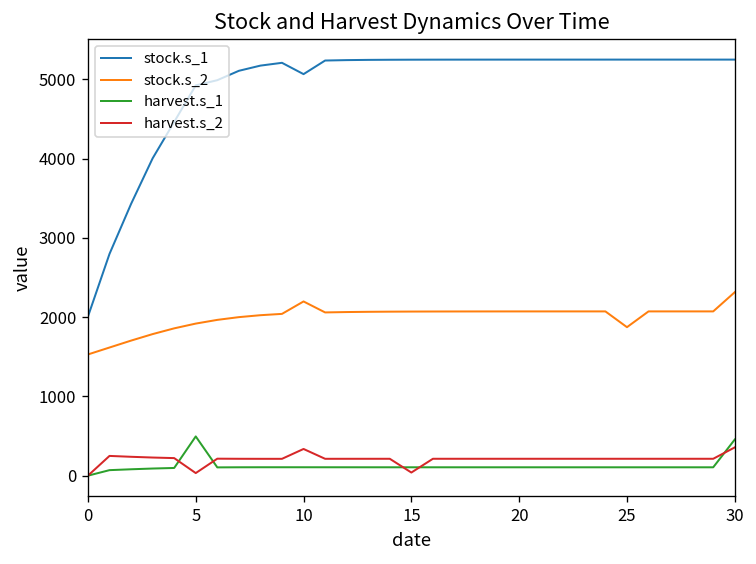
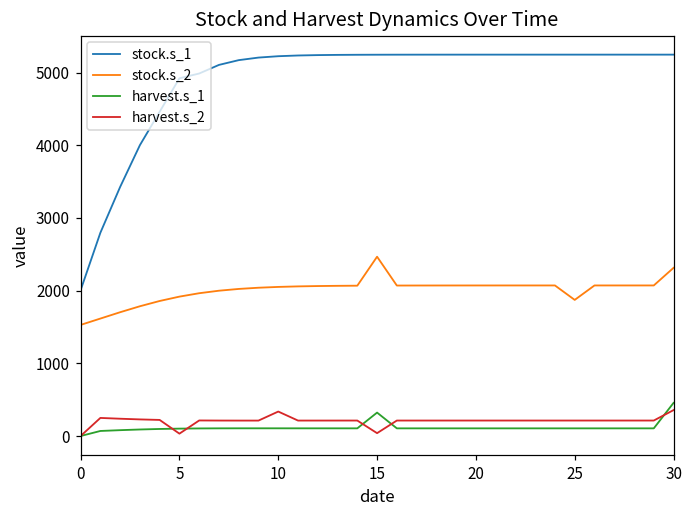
  {
    "stock.s_1": {
      "0": 2000,
-     "10": 5100,
+     "10": 5200,
      "15": 5200,
      "20": 5200,
      "25": 5200,
      "30": 5200
    },
    "stock.s_2": {
      "0": 1500,
      "5": 1900,
-     "10": 2200,
-     "15": 2100,
+     "10": 2100,
+     "15": 2500,
      "20": 2100,
      "25": 1900,
      "30": 2300
    },
    "harvest.s_1": {
-     "5": 500,
+     "5": 100,
      "10": 100,
-     "15": 100,
+     "15": 300,
      "20": 100,
      "25": 100,
      "30": 500
    },
    "harvest.s_2": {
      "5": 0,
      "10": 300,
      "15": 0,
      "20": 200,
      "25": 200,
      "30": 400
    }
  }
